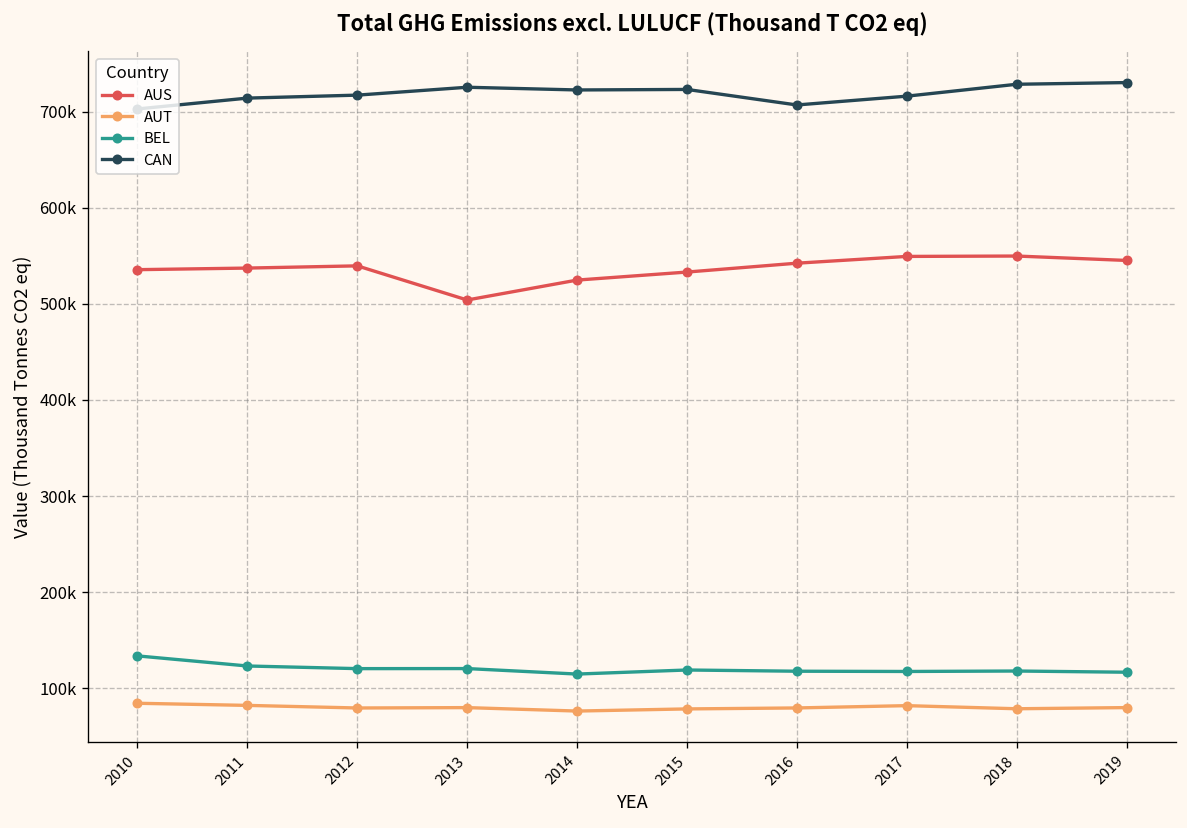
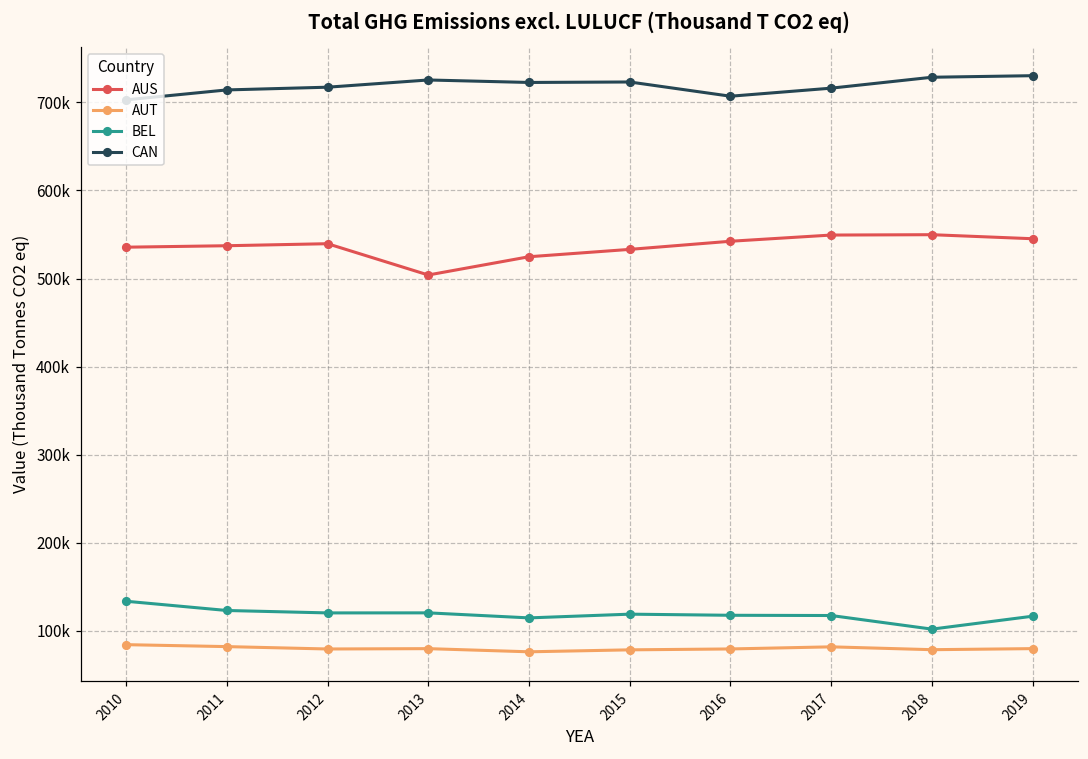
  {
    "AUS": {
      "2010": 540000,
      "2011": 540000,
      "2012": 540000,
      "2013": 500000,
      "2014": 520000,
      "2015": 530000,
      "2016": 540000,
      "2017": 550000,
      "2018": 550000,
      "2019": 550000
    },
    "AUT": {
      "2010": 80000,
      "2011": 80000,
      "2012": 80000,
      "2013": 80000,
      "2014": 80000,
      "2015": 80000,
      "2016": 80000,
      "2017": 80000,
      "2018": 80000,
      "2019": 80000
    },
    "BEL": {
      "2010": 130000,
      "2011": 120000,
      "2012": 120000,
      "2013": 120000,
      "2014": 110000,
      "2015": 120000,
      "2016": 120000,
      "2017": 120000,
-     "2018": 120000,
+     "2018": 100000,
      "2019": 120000
    },
    "CAN": {
      "2011": 710000,
      "2012": 720000,
      "2013": 730000,
      "2014": 720000,
      "2015": 720000,
      "2016": 710000,
      "2017": 720000,
      "2018": 730000,
      "2019": 730000
    }
  }
